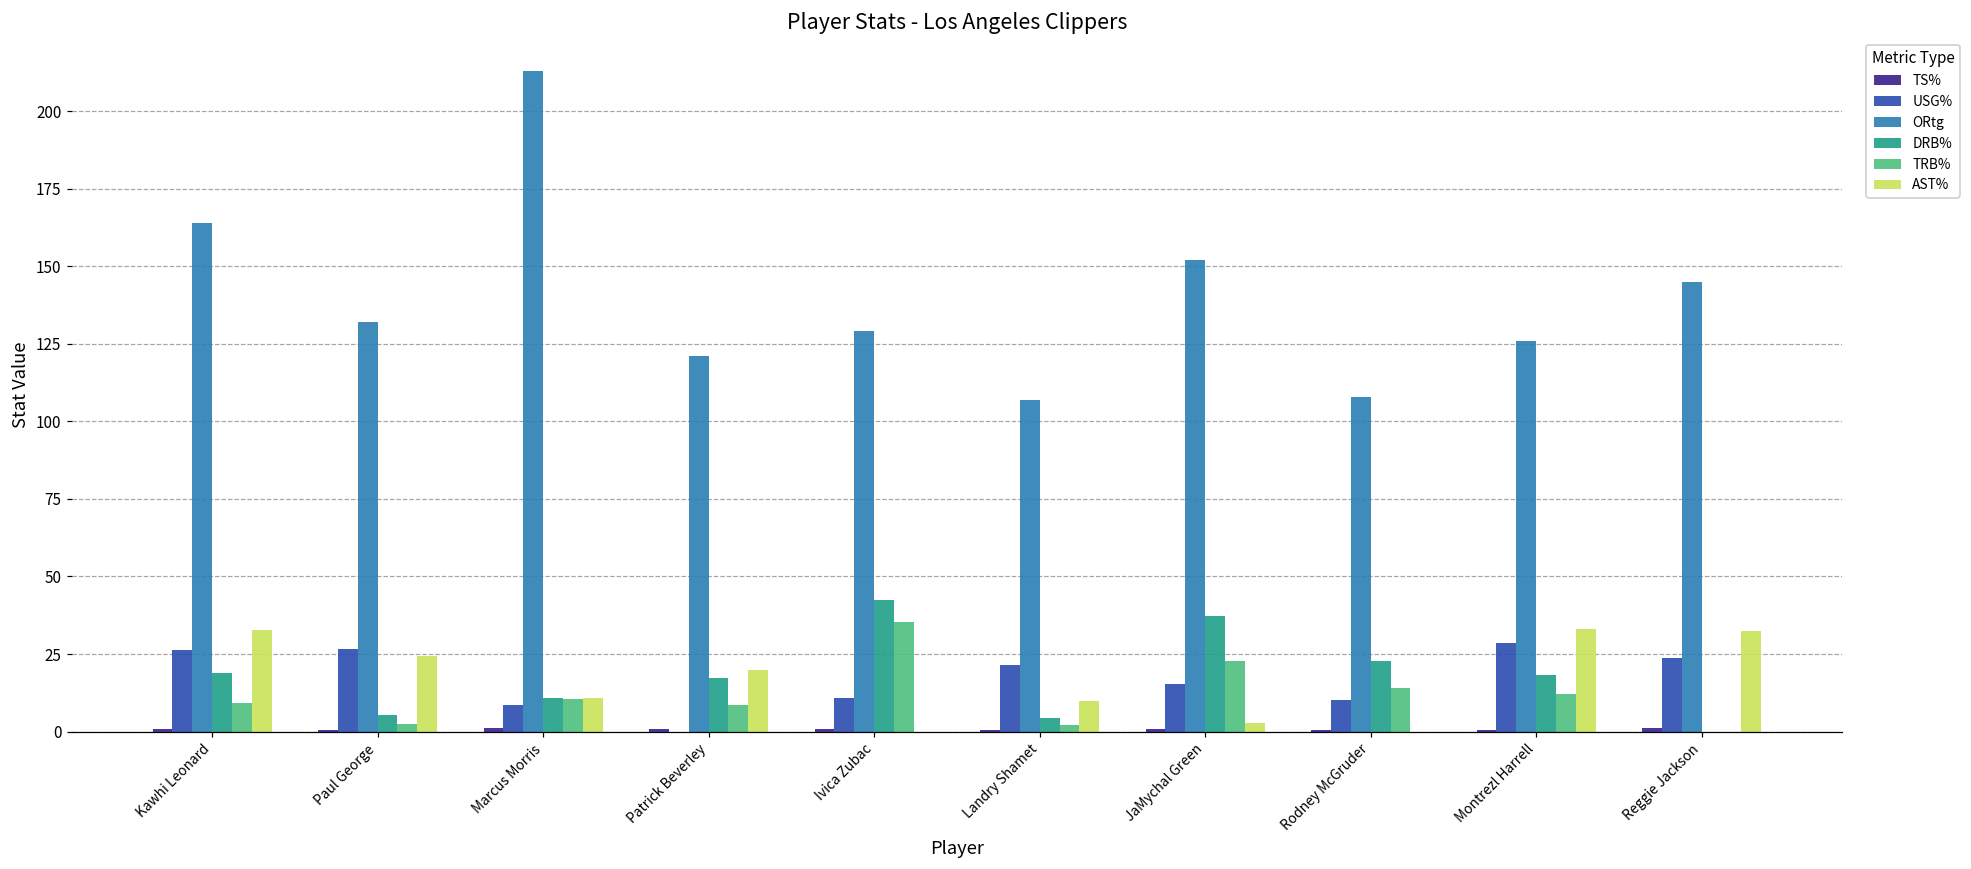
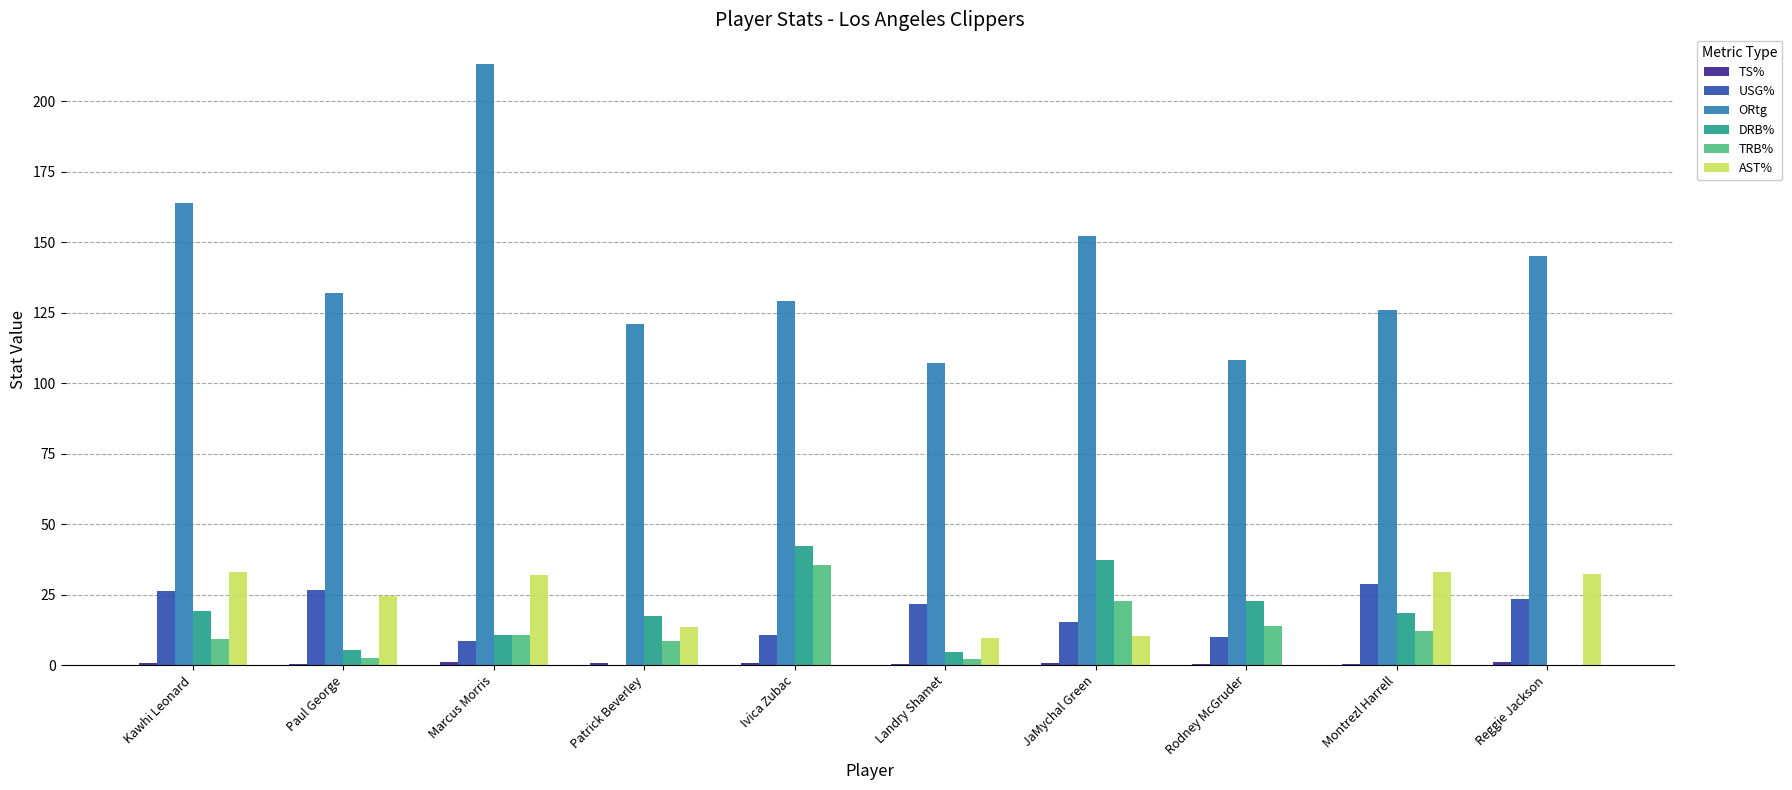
  {
    "AST%": {
      "Kawhi Leonard": 33,
      "Paul George": 25,
-     "Marcus Morris": 11,
-     "Patrick Beverley": 20,
+     "Marcus Morris": 32,
+     "Patrick Beverley": 14,
      "Ivica Zubac": 0,
      "Landry Shamet": 10,
-     "JaMychal Green": 3,
+     "JaMychal Green": 10,
      "Rodney McGruder": 0,
      "Montrezl Harrell": 33,
      "Reggie Jackson": 32
    }
  }
